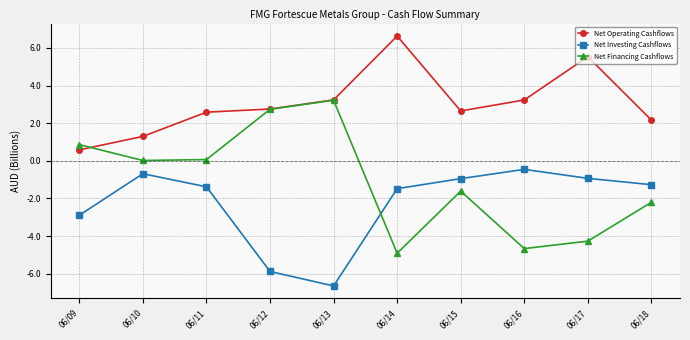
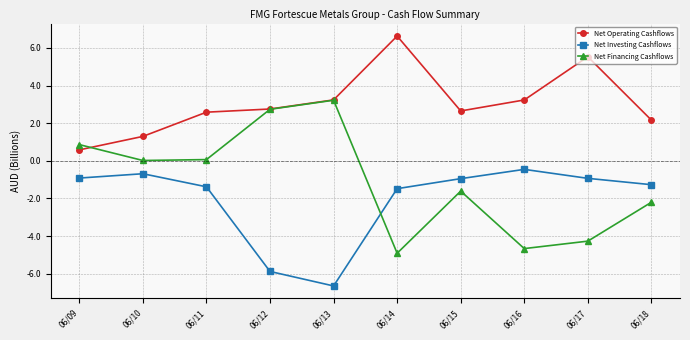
  {
    "Net Operating Cashflows": {
      "06/09": 0.6,
      "06/10": 1.3,
      "06/11": 2.6,
      "06/14": 6.6,
      "06/15": 2.7,
      "06/16": 3.2,
      "06/18": 2.2
    },
    "Net Investing Cashflows": {
-     "06/09": -2.9,
+     "06/09": -0.9,
      "06/10": -0.7,
      "06/11": -1.4,
      "06/12": -5.9,
      "06/13": -6.6,
      "06/14": -1.5,
      "06/15": -0.9,
      "06/16": -0.5,
      "06/17": -0.9,
      "06/18": -1.3
    },
    "Net Financing Cashflows": {
      "06/09": 0.9,
      "06/10": 0.0,
      "06/11": 0.1,
      "06/14": -4.9,
      "06/15": -1.6,
      "06/16": -4.7,
      "06/17": -4.3,
      "06/18": -2.2
    }
  }
